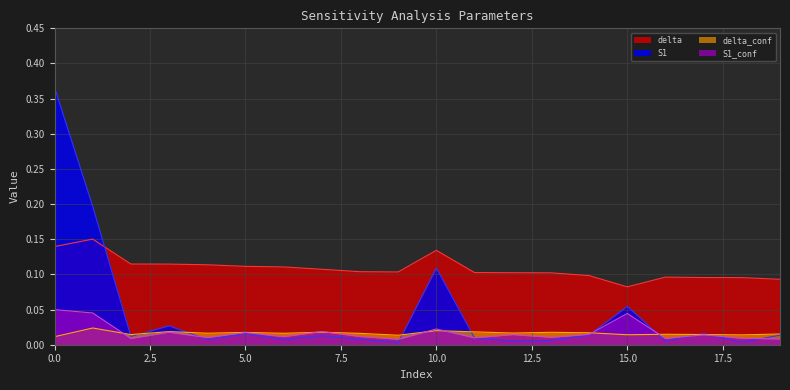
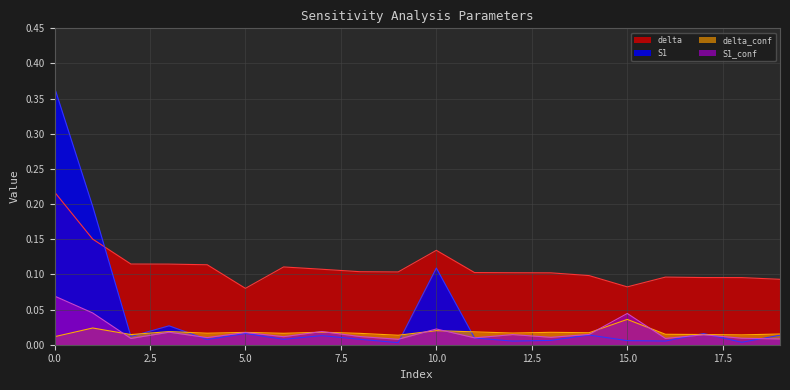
  {
    "delta": {
-     "0.0": 0.14,
-     "5.0": 0.11,
+     "0.0": 0.22,
+     "5.0": 0.08,
      "10.0": 0.13,
      "15.0": 0.08
    },
    "S1": {
      "0.0": 0.37,
      "10.0": 0.11,
-     "15.0": 0.05
+     "15.0": 0.01
    },
    "delta_conf": {
      "0.0": 0.01,
-     "15.0": 0.01
+     "15.0": 0.04
    },
    "S1_conf": {
-     "0.0": 0.05,
+     "0.0": 0.07,
      "15.0": 0.04
    }
  }
